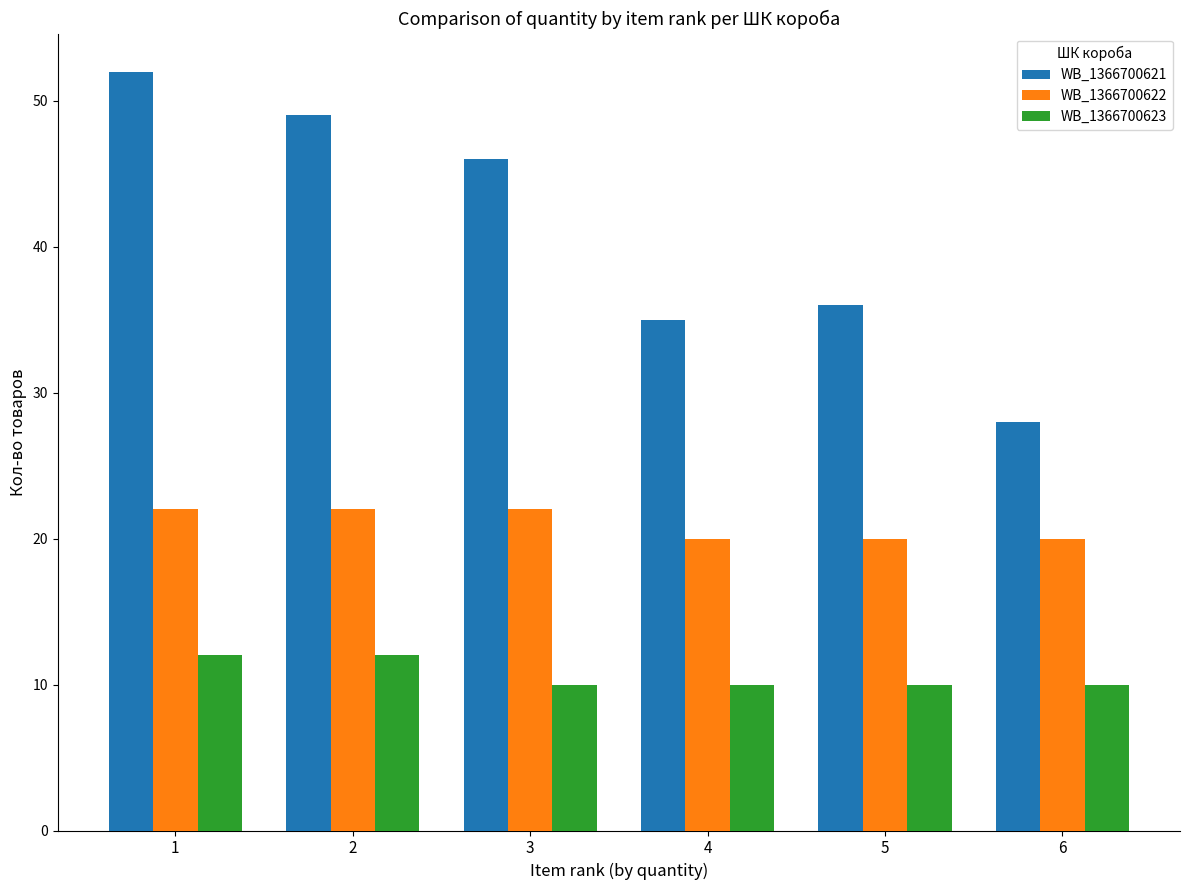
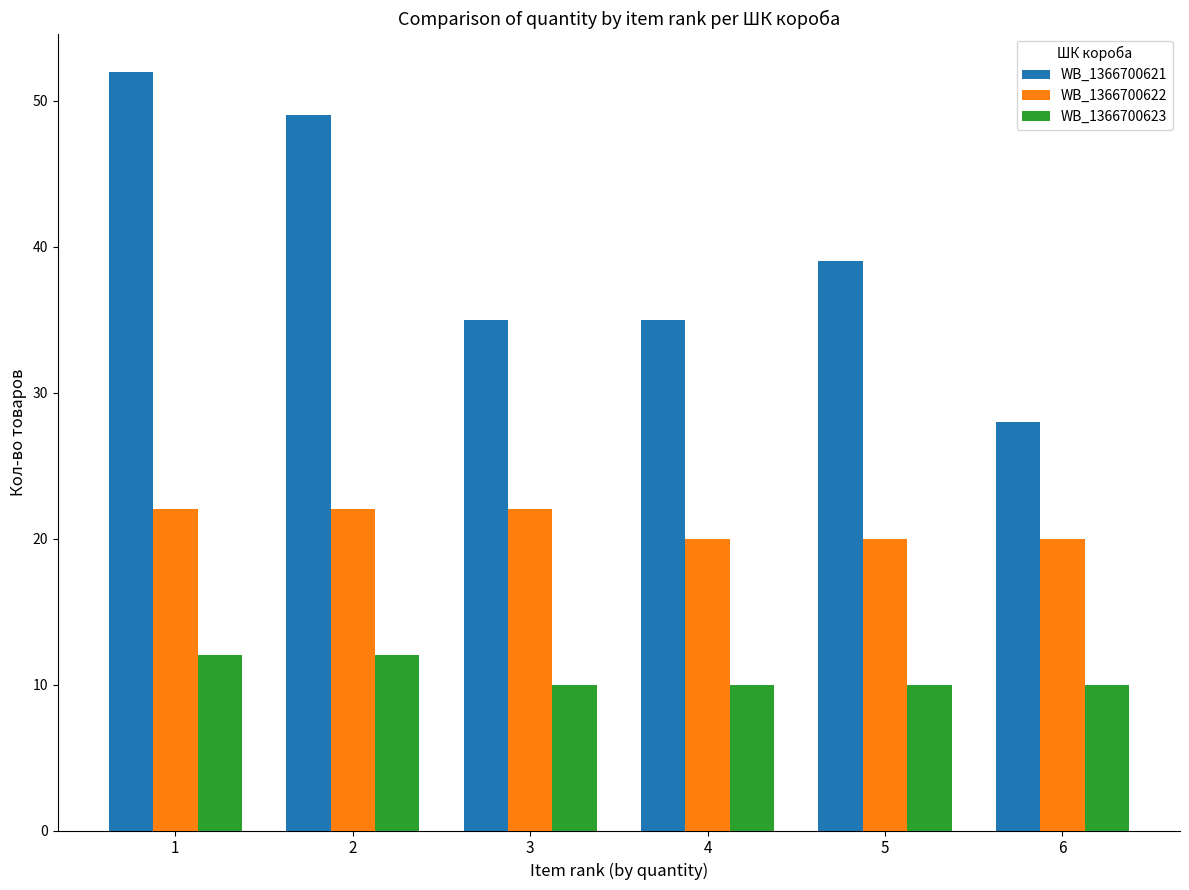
  {
    "WB_1366700621": {
      "1": 52,
      "2": 49,
-     "3": 46,
+     "3": 35,
      "4": 35,
-     "5": 36,
+     "5": 39,
      "6": 28
    },
    "WB_1366700622": {
      "1": 22,
      "2": 22,
      "3": 22,
      "4": 20,
      "5": 20,
      "6": 20
    },
    "WB_1366700623": {
      "1": 12,
      "2": 12,
      "3": 10,
      "4": 10,
      "5": 10,
      "6": 10
    }
  }
